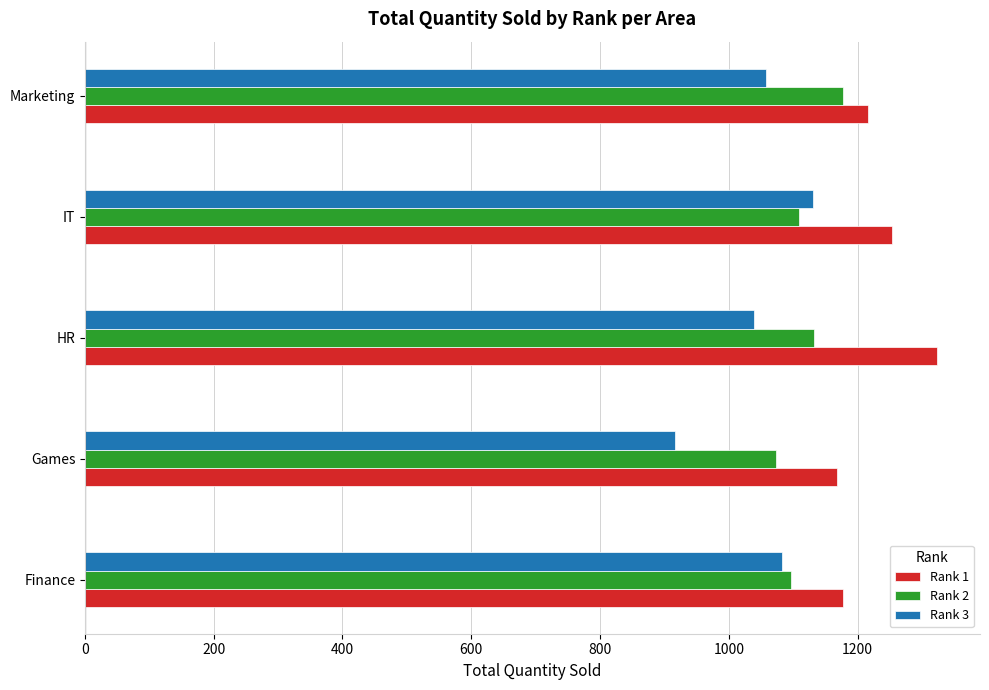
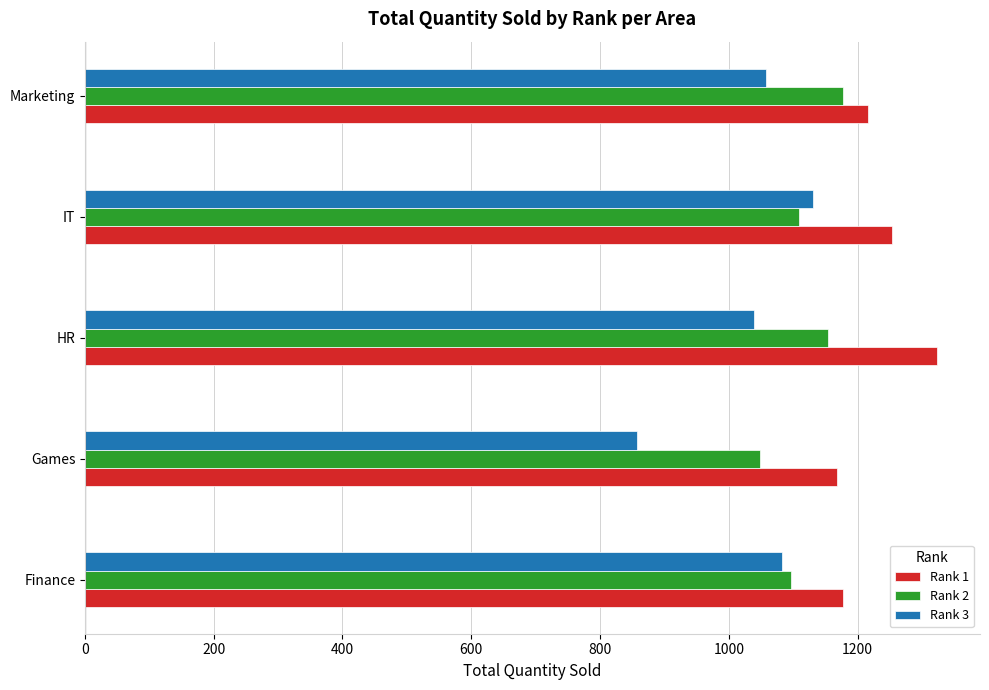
  {
    "Rank 1": {
      "Marketing": 1220,
      "IT": 1250,
      "HR": 1320,
      "Games": 1170,
      "Finance": 1180
    },
    "Rank 2": {
      "Marketing": 1180,
      "IT": 1110,
-     "HR": 1130,
-     "Games": 1070,
+     "HR": 1150,
+     "Games": 1050,
      "Finance": 1100
    },
    "Rank 3": {
      "Marketing": 1060,
      "IT": 1130,
      "HR": 1040,
-     "Games": 920,
+     "Games": 860,
      "Finance": 1080
    }
  }
